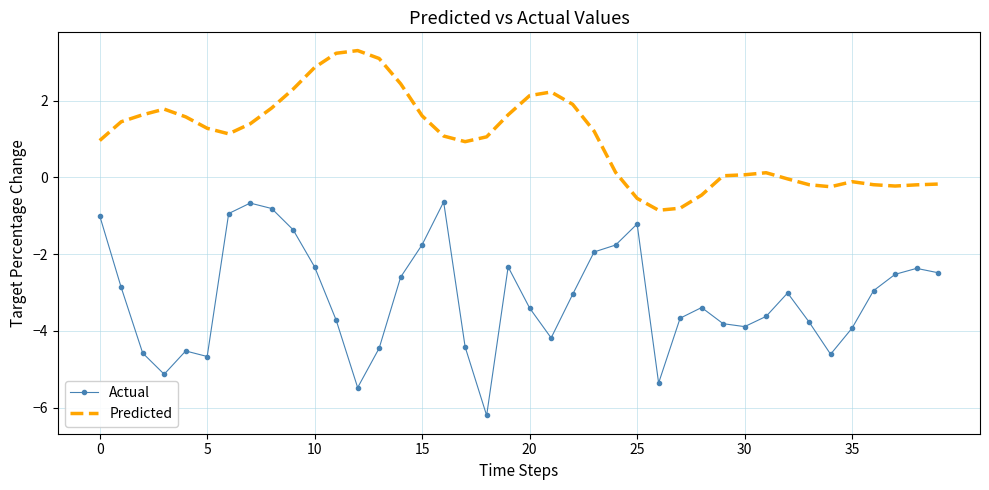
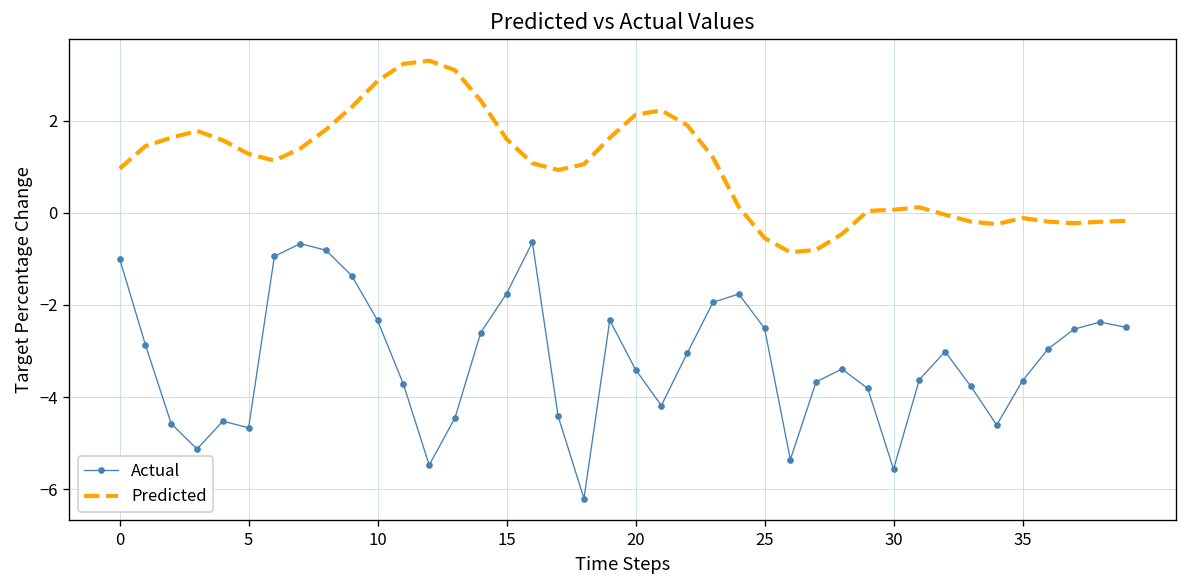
  {
    "Actual": {
      "0": -1.0,
      "5": -4.7,
      "10": -2.3,
      "15": -1.8,
      "20": -3.4,
-     "25": -1.2,
-     "30": -3.9,
-     "35": -3.9
+     "25": -2.5,
+     "30": -5.6,
+     "35": -3.6
    },
    "Predicted": {
      "0": 1.0,
      "5": 1.3,
      "10": 2.9,
      "15": 1.6,
      "20": 2.1,
      "25": -0.5,
      "30": 0.1,
      "35": -0.1
    }
  }
